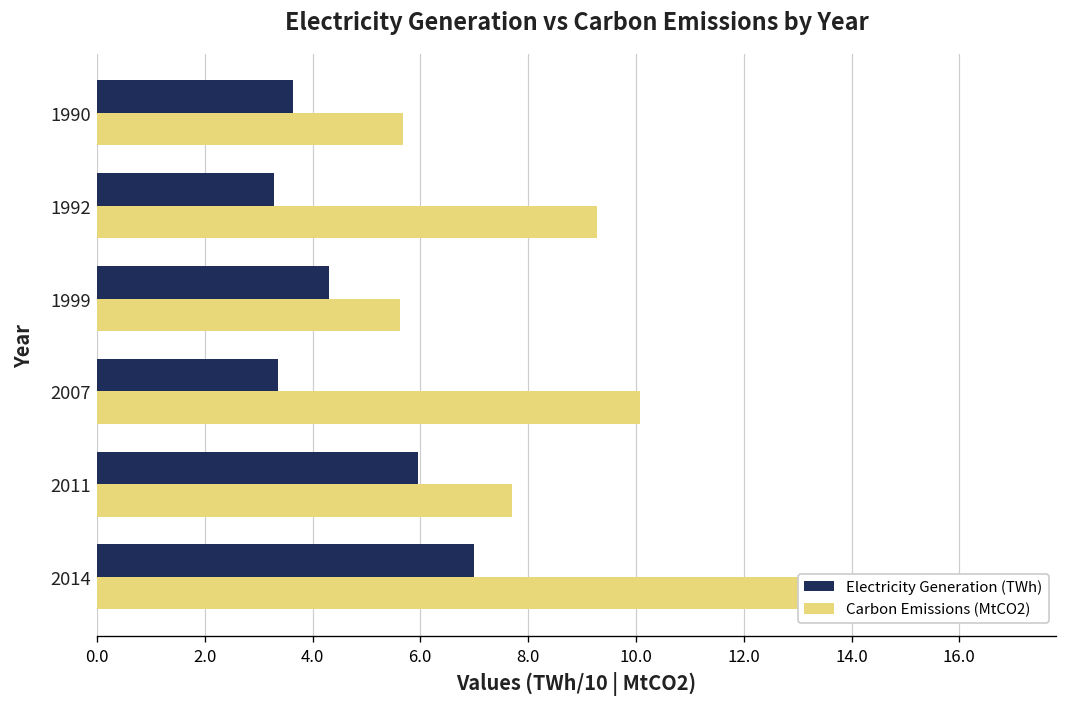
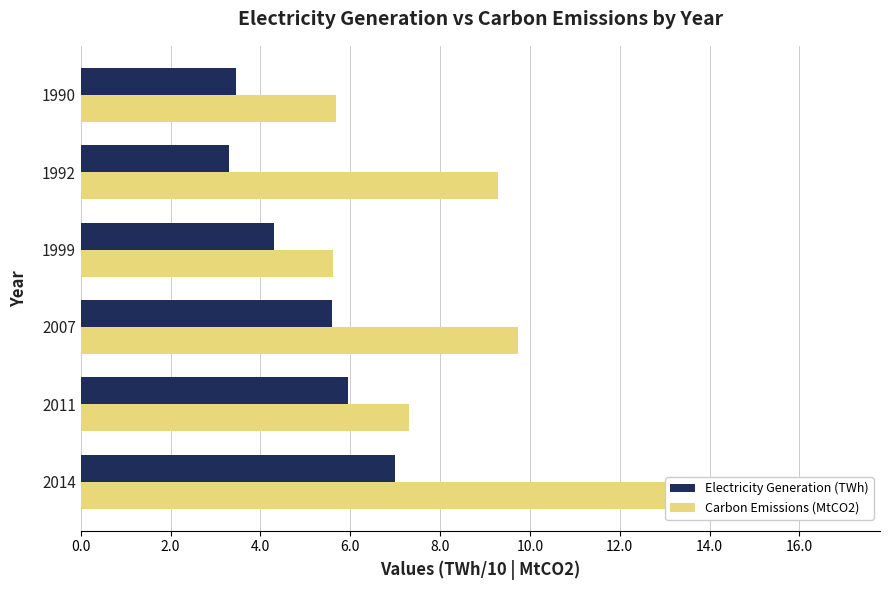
  {
    "Electricity Generation (TWh)": {
-     "1990": 3.6,
+     "1990": 3.4,
      "1992": 3.3,
      "1999": 4.3,
-     "2007": 3.4,
+     "2007": 5.6,
      "2011": 6.0,
      "2014": 7.0
    },
    "Carbon Emissions (MtCO2)": {
      "1990": 5.7,
      "1992": 9.3,
      "1999": 5.6,
-     "2007": 10.1,
-     "2011": 7.7
+     "2007": 9.7,
+     "2011": 7.3
    }
  }
